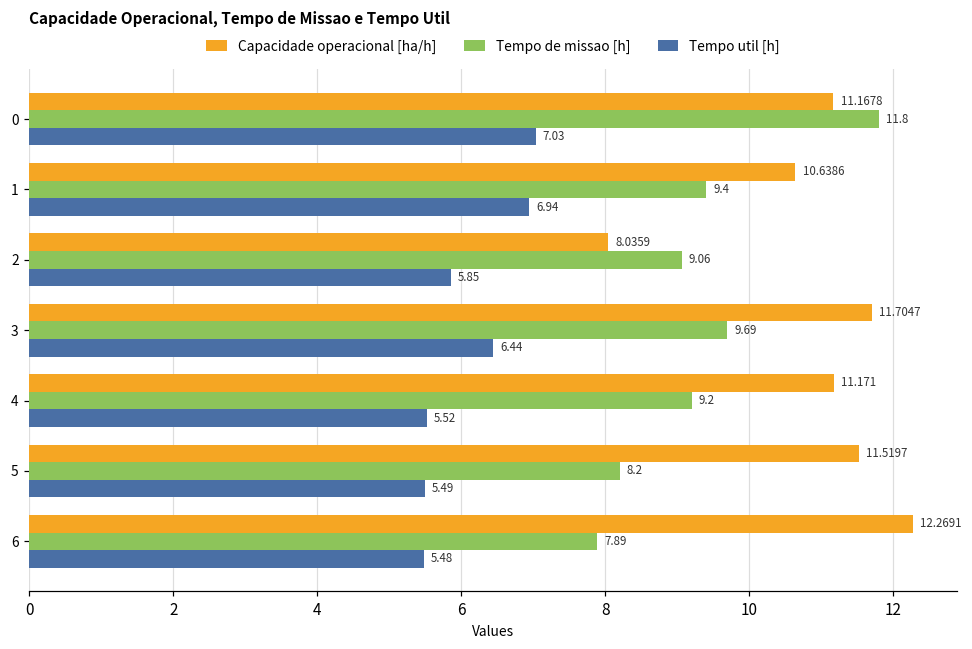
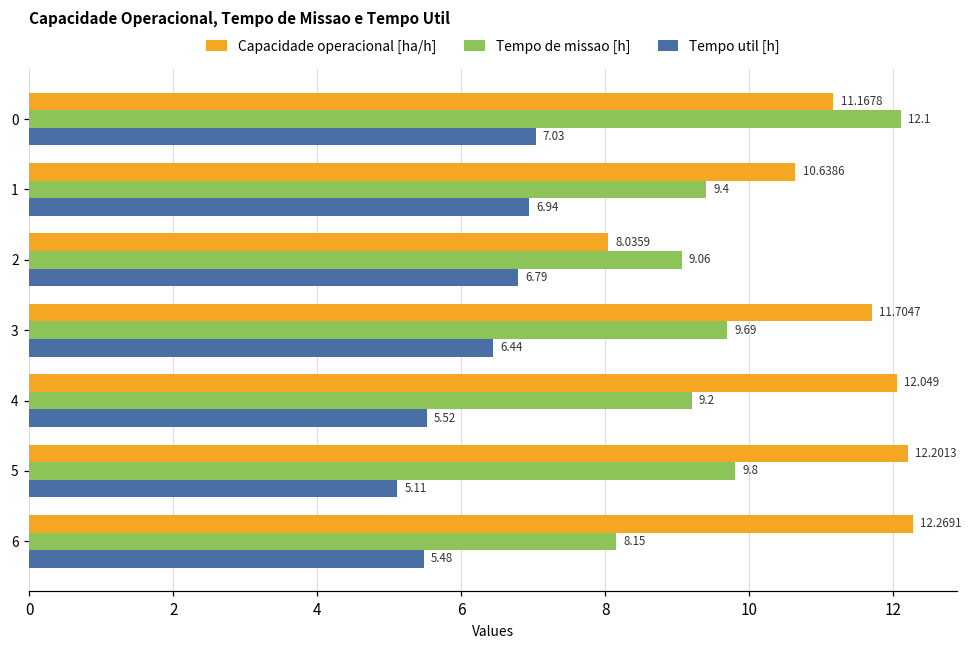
  {
    "Capacidade operacional [ha/h]": {
      "0": 11.1678,
      "1": 10.6386,
      "2": 8.0359,
      "3": 11.7047,
-     "4": 11.171,
-     "5": 11.5197,
+     "4": 12.049,
+     "5": 12.2013,
      "6": 12.2691
    },
    "Tempo de missao [h]": {
-     "0": 11.8,
+     "0": 12.1,
      "1": 9.4,
      "2": 9.06,
      "3": 9.69,
      "4": 9.2,
-     "5": 8.2,
-     "6": 7.89
+     "5": 9.8,
+     "6": 8.15
    },
    "Tempo util [h]": {
      "0": 7.03,
      "1": 6.94,
-     "2": 5.85,
+     "2": 6.79,
      "3": 6.44,
      "4": 5.52,
-     "5": 5.49,
+     "5": 5.11,
      "6": 5.48
    }
  }
